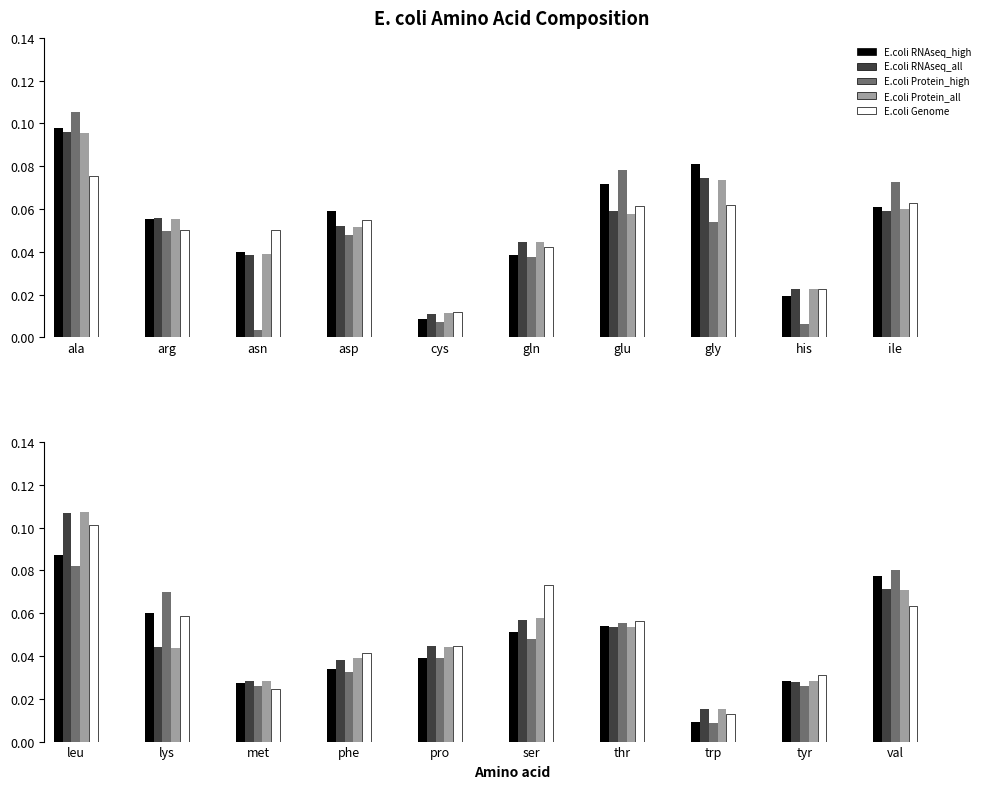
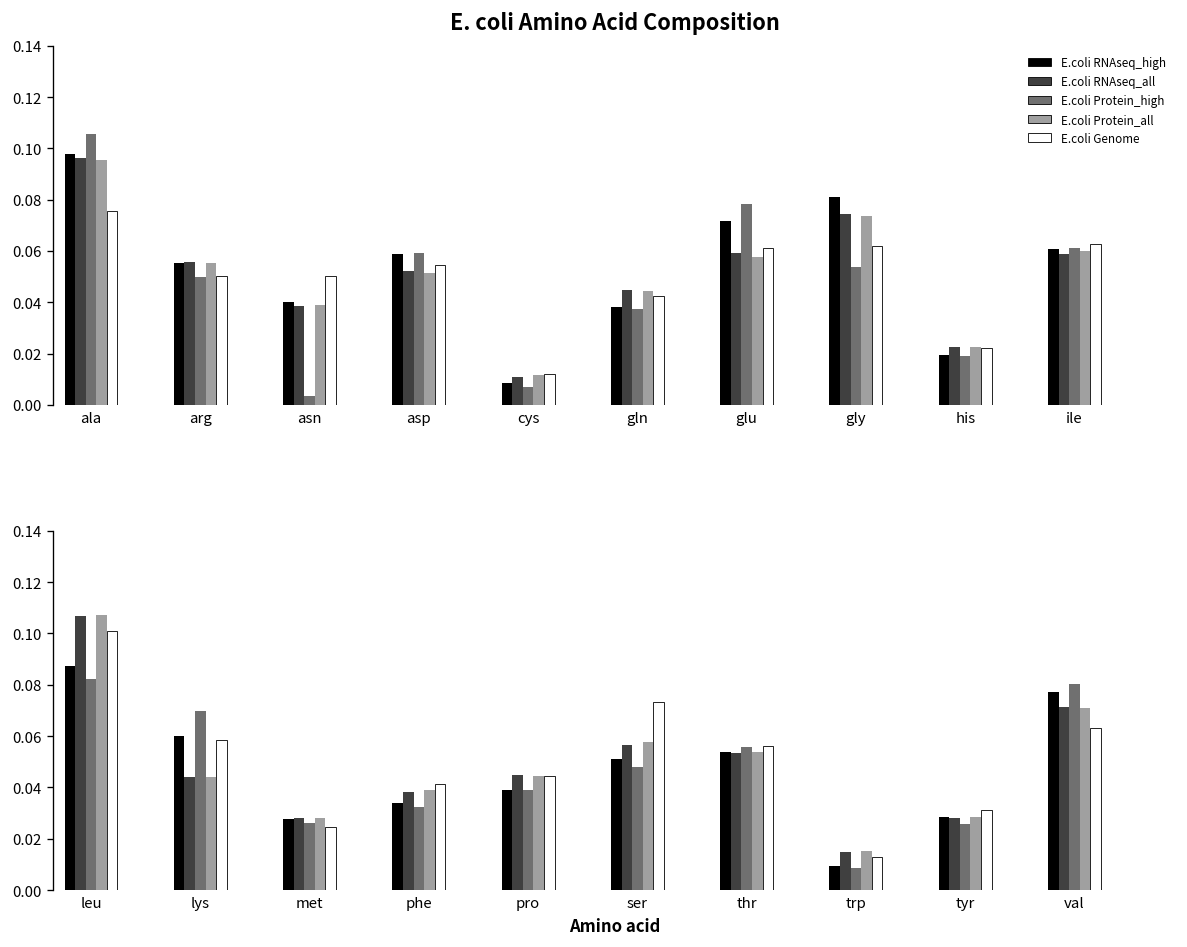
  {
    "E. coli Amino Acid Composition": {
      "ala": 0.105,
      "arg": 0.050,
      "asn": 0.004,
-     "asp": 0.048,
+     "asp": 0.059,
      "cys": 0.007,
      "gln": 0.037,
      "glu": 0.078,
      "gly": 0.054,
-     "his": 0.006,
-     "ile": 0.073
+     "his": 0.019,
+     "ile": 0.061
    }
  }
